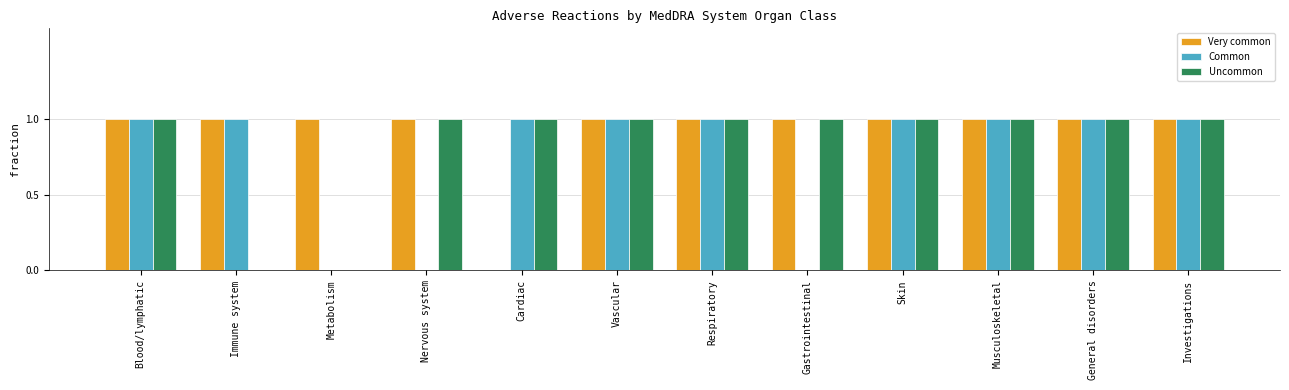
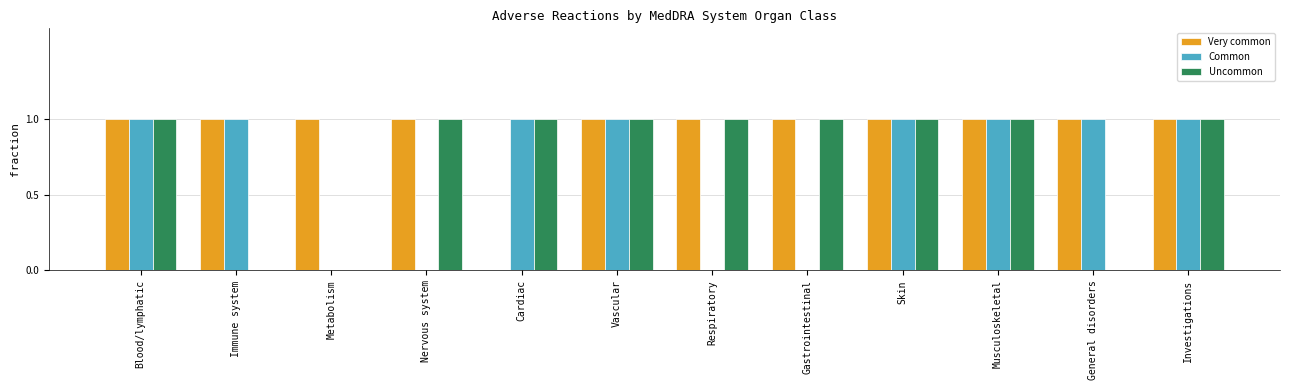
  {
    "Very common": {
      "Blood/lymphatic": 1,
      "Immune system": 1,
      "Metabolism": 1,
      "Nervous system": 1,
      "Cardiac": 0,
      "Vascular": 1,
      "Respiratory": 1,
      "Gastrointestinal": 1,
      "Skin": 1,
      "Musculoskeletal": 1,
      "General disorders": 1,
      "Investigations": 1
    },
    "Common": {
      "Blood/lymphatic": 1,
      "Immune system": 1,
      "Metabolism": 0,
      "Nervous system": 0,
      "Cardiac": 1,
      "Vascular": 1,
-     "Respiratory": 1,
+     "Respiratory": 0,
      "Gastrointestinal": 0,
      "Skin": 1,
      "Musculoskeletal": 1,
      "General disorders": 1,
      "Investigations": 1
    },
    "Uncommon": {
      "Blood/lymphatic": 1,
      "Immune system": 0,
      "Metabolism": 0,
      "Nervous system": 1,
      "Cardiac": 1,
      "Vascular": 1,
      "Respiratory": 1,
      "Gastrointestinal": 1,
      "Skin": 1,
      "Musculoskeletal": 1,
-     "General disorders": 1,
+     "General disorders": 0,
      "Investigations": 1
    }
  }
